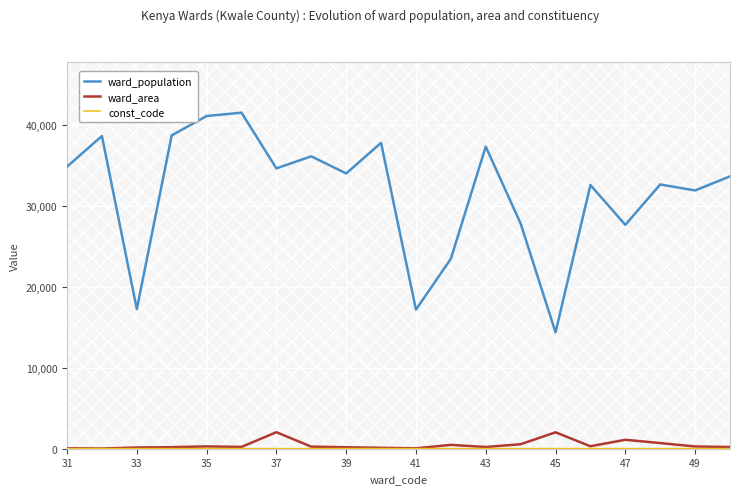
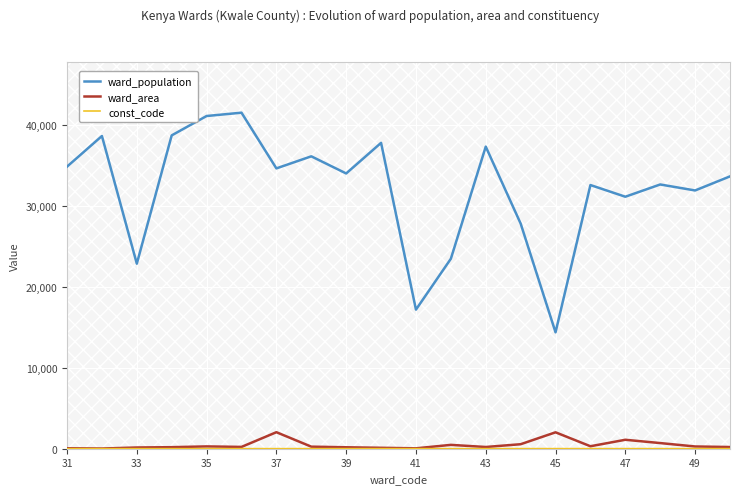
  {
    "ward_population": {
      "31": "35,000",
-     "33": "17,000",
+     "33": "23,000",
      "35": "41,000",
      "37": "35,000",
      "39": "34,000",
      "41": "17,000",
      "43": "37,000",
      "45": "14,000",
-     "47": "28,000",
+     "47": "31,000",
      "49": "32,000"
    },
    "ward_area": {
      "37": "2,000",
      "45": "2,000",
      "47": "1,000"
    },
    "const_code": {
      "37": "0",
      "45": "0",
      "47": "0"
    }
  }
